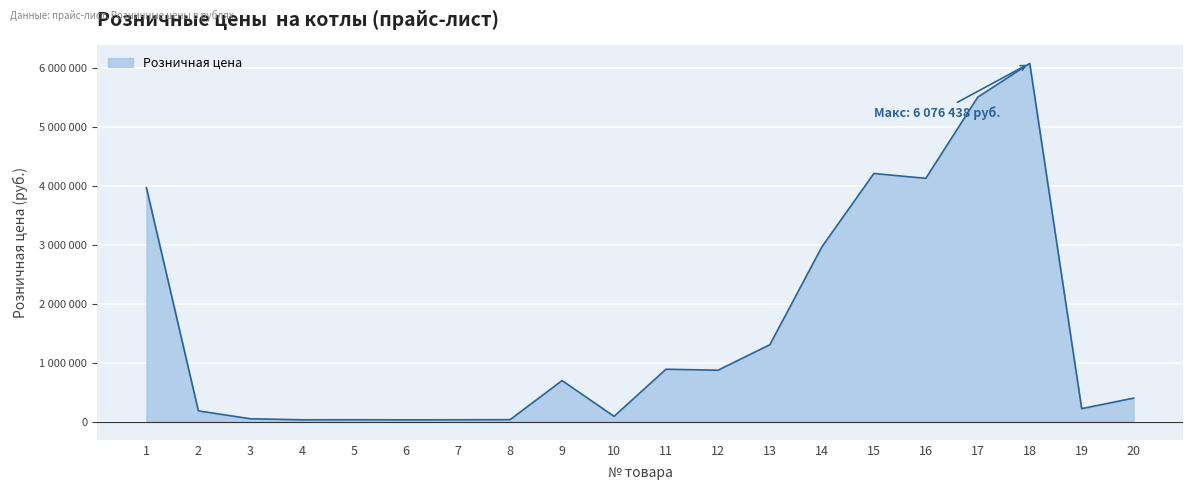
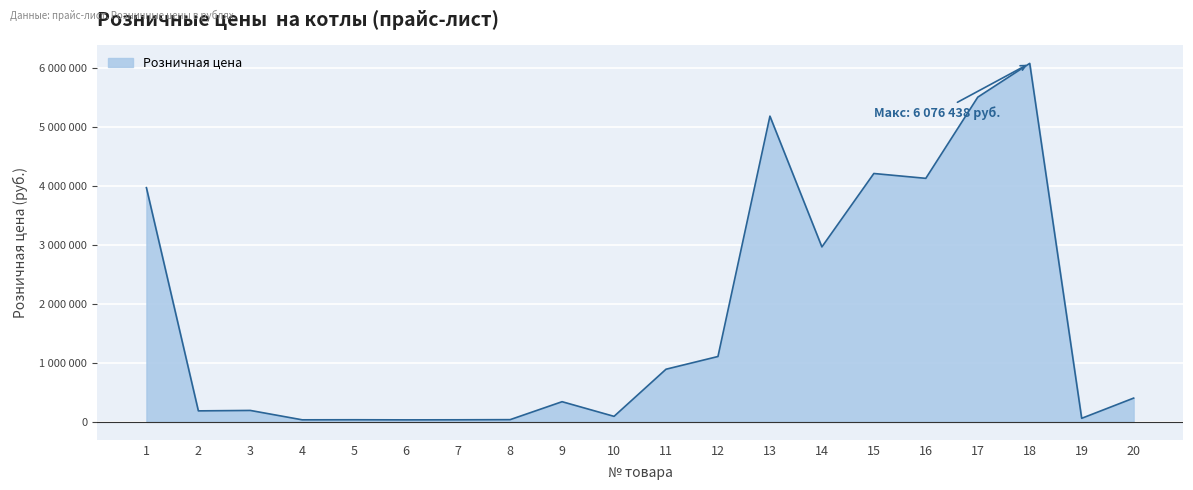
  {
    "1": 4000000,
    "2": 200000,
-   "3": 100000,
+   "3": 200000,
    "4": 0,
    "5": 0,
    "6": 0,
    "7": 0,
    "8": 0,
-   "9": 700000,
+   "9": 300000,
    "10": 100000,
    "11": 900000,
-   "12": 900000,
-   "13": 1300000,
+   "12": 1100000,
+   "13": 5200000,
    "14": 3000000,
    "15": 4200000,
    "16": 4100000,
    "18": 6100000,
-   "19": 200000,
+   "19": 100000,
    "20": 400000
  }
